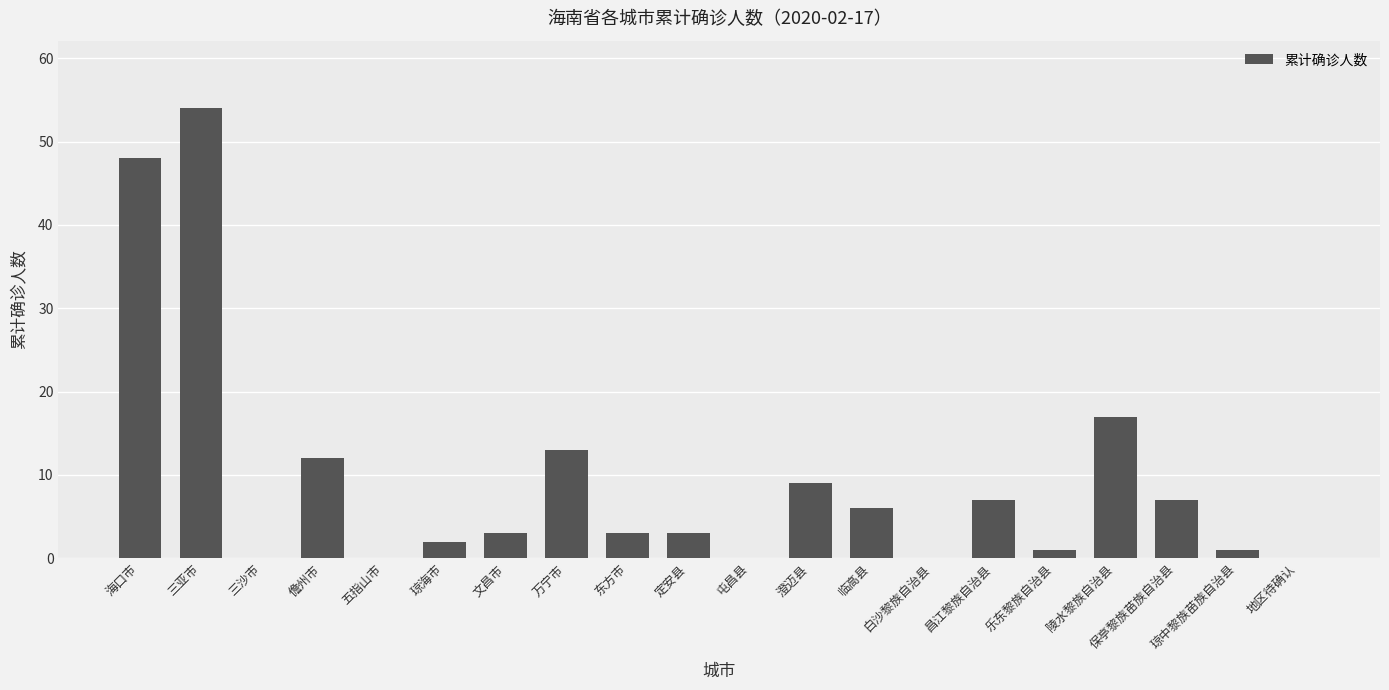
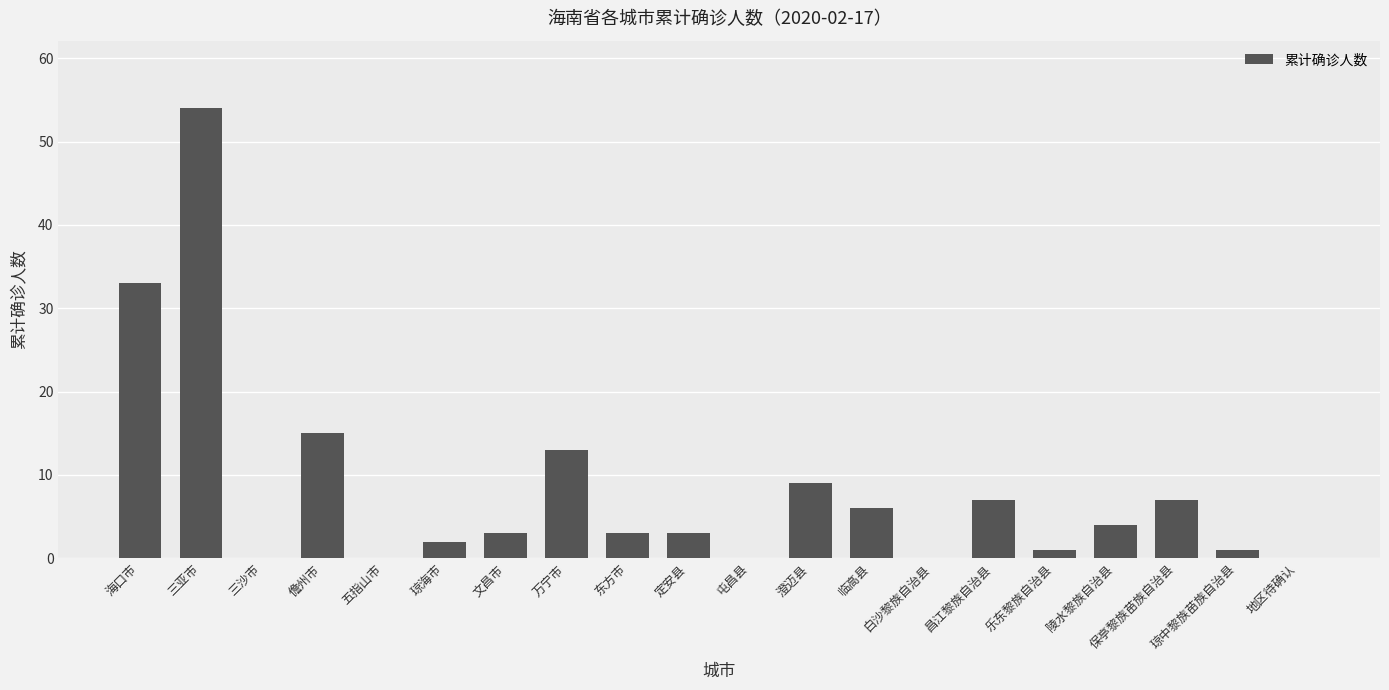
  {
-   "海口市": 48,
+   "海口市": 33,
    "三亚市": 54,
    "三沙市": 0,
-   "儋州市": 12,
+   "儋州市": 15,
    "五指山市": 0,
    "琼海市": 2,
    "文昌市": 3,
    "万宁市": 13,
    "东方市": 3,
    "定安县": 3,
    "屯昌县": 0,
    "澄迈县": 9,
    "临高县": 6,
    "白沙黎族自治县": 0,
    "昌江黎族自治县": 7,
    "乐东黎族自治县": 1,
-   "陵水黎族自治县": 17,
+   "陵水黎族自治县": 4,
    "保亭黎族苗族自治县": 7,
    "琼中黎族苗族自治县": 1,
    "地区待确认": 0
  }
